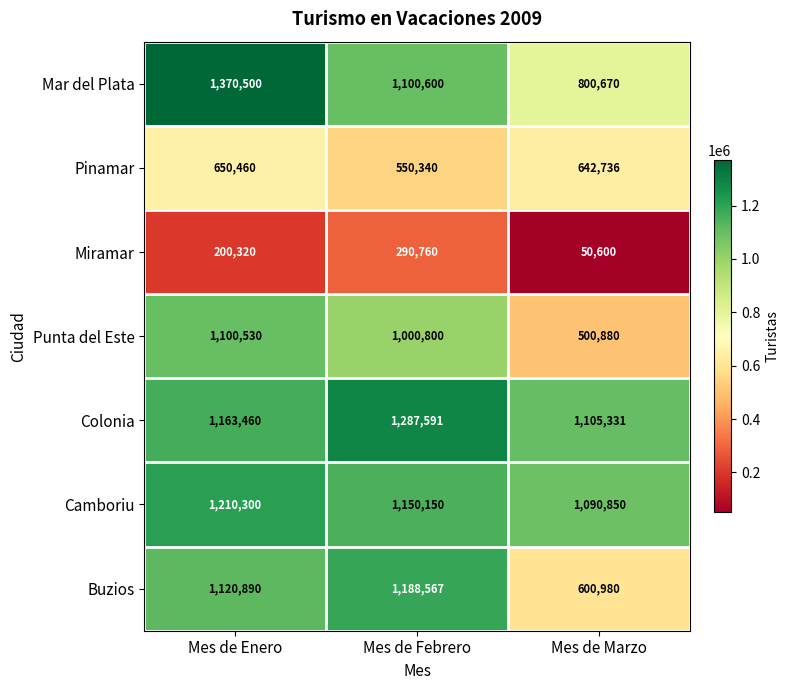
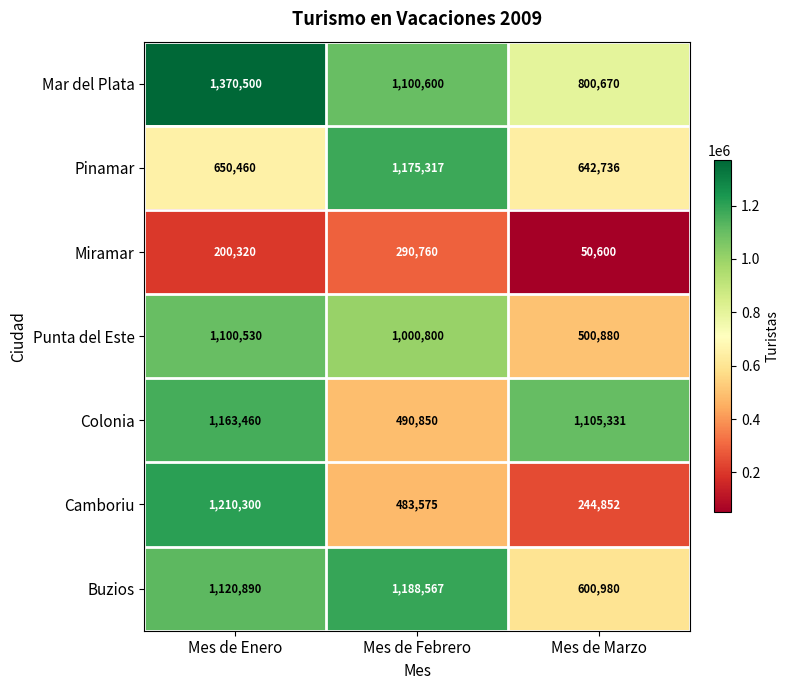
  {
    "Mar del Plata": {
      "Mes de Enero": "1,370,500",
      "Mes de Febrero": "1,100,600",
      "Mes de Marzo": "800,670"
    },
    "Pinamar": {
      "Mes de Enero": "650,460",
-     "Mes de Febrero": "550,340",
+     "Mes de Febrero": "1,175,317",
      "Mes de Marzo": "642,736"
    },
    "Miramar": {
      "Mes de Enero": "200,320",
      "Mes de Febrero": "290,760",
      "Mes de Marzo": "50,600"
    },
    "Punta del Este": {
      "Mes de Enero": "1,100,530",
      "Mes de Febrero": "1,000,800",
      "Mes de Marzo": "500,880"
    },
    "Colonia": {
      "Mes de Enero": "1,163,460",
-     "Mes de Febrero": "1,287,591",
+     "Mes de Febrero": "490,850",
      "Mes de Marzo": "1,105,331"
    },
    "Camboriu": {
      "Mes de Enero": "1,210,300",
-     "Mes de Febrero": "1,150,150",
-     "Mes de Marzo": "1,090,850"
+     "Mes de Febrero": "483,575",
+     "Mes de Marzo": "244,852"
    },
    "Buzios": {
      "Mes de Enero": "1,120,890",
      "Mes de Febrero": "1,188,567",
      "Mes de Marzo": "600,980"
    }
  }
